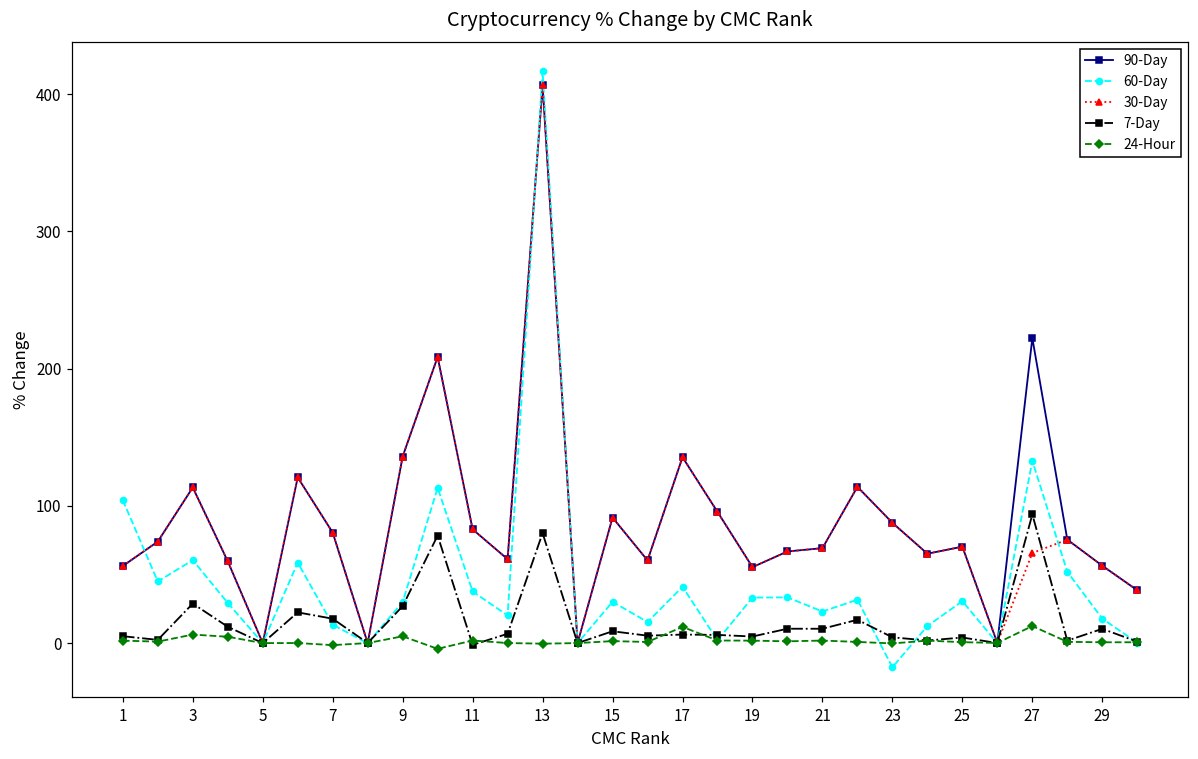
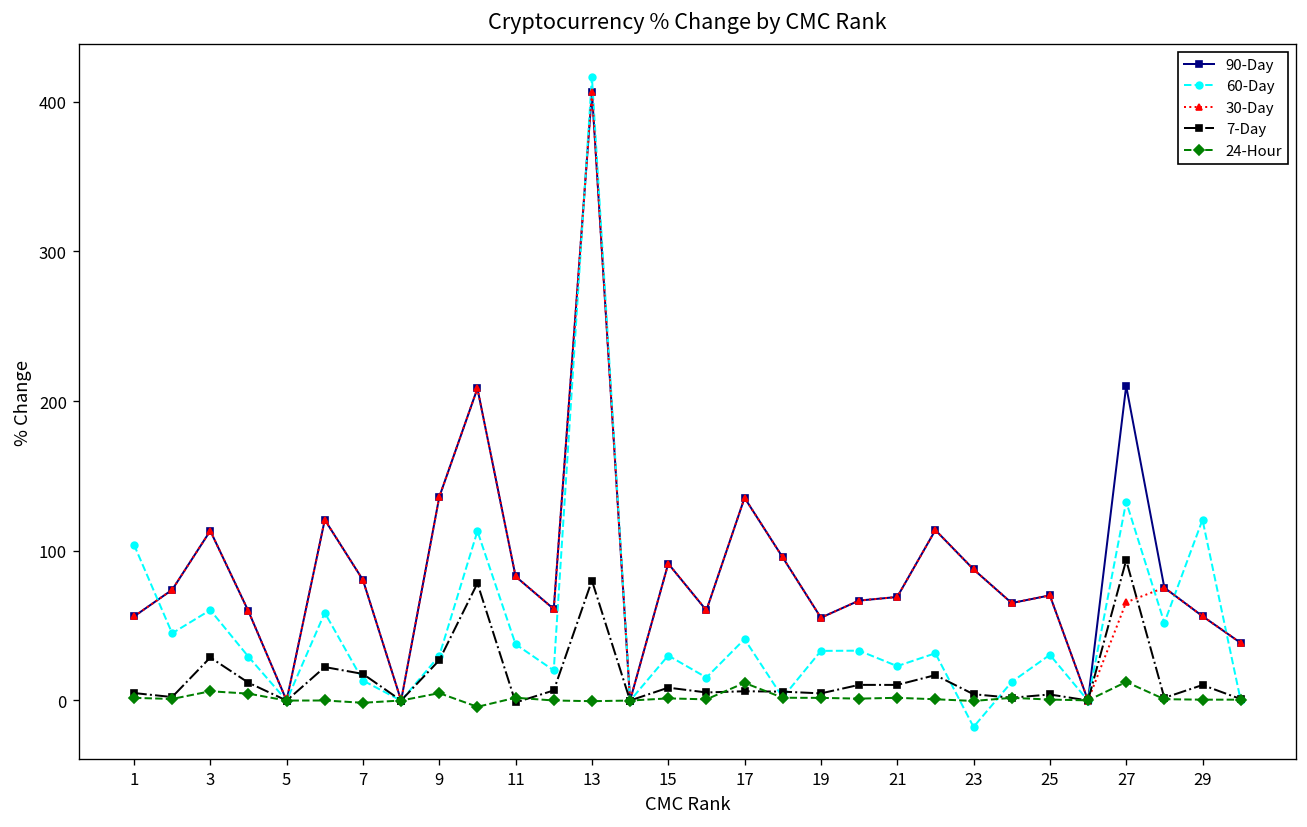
  {
    "90-Day": {
-     "27": 222
+     "27": 210
    },
    "60-Day": {
      "1": 104,
      "3": 60,
      "7": 13,
      "9": 30,
      "11": 38,
      "13": 417,
      "15": 30,
      "17": 41,
      "19": 33,
      "21": 23,
      "23": -18,
      "25": 30,
      "27": 133,
-     "29": 18
+     "29": 121
    },
    "30-Day": {
      "27": 66
    },
    "7-Day": {
      "1": 5,
      "3": 29,
      "7": 18,
      "9": 27,
      "11": -1,
      "13": 80,
      "15": 9,
      "17": 6,
      "19": 5,
      "21": 10,
      "23": 4,
      "25": 4,
      "27": 94,
      "29": 10
    },
    "24-Hour": {
      "1": 2,
      "3": 6,
      "7": -2,
      "9": 5,
      "11": 2,
      "13": 0,
      "15": 1,
      "17": 12,
      "19": 2,
      "21": 2,
      "23": 0,
      "25": 1,
      "27": 12,
      "29": 1
    }
  }
